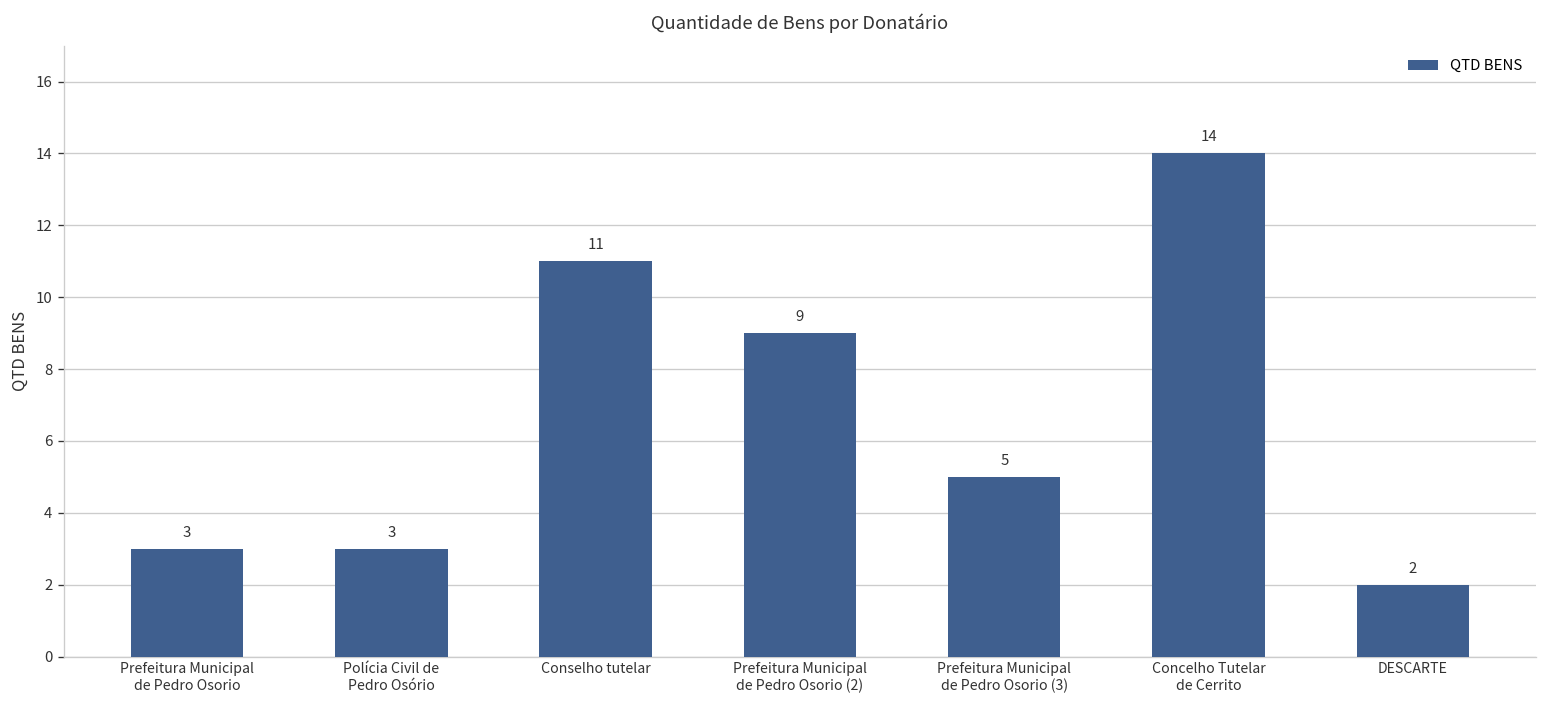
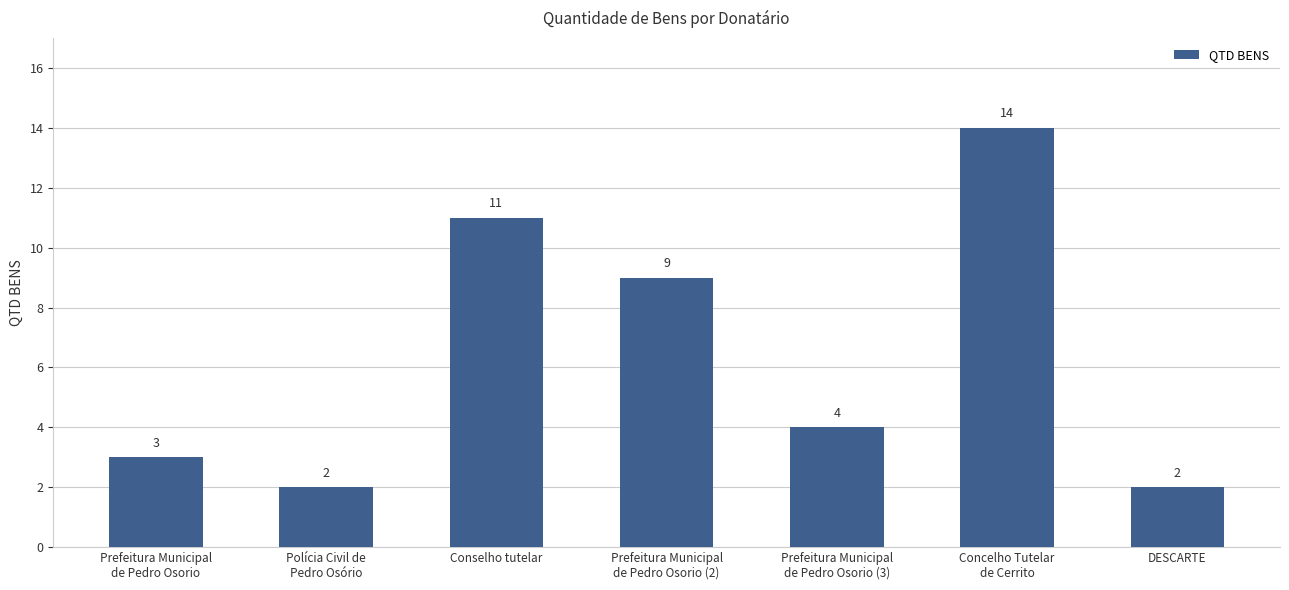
  {
    "Prefeitura Municipal de Pedro Osorio": 3,
-   "Polícia Civil de Pedro Osório": 3,
+   "Polícia Civil de Pedro Osório": 2,
    "Conselho tutelar": 11,
    "Prefeitura Municipal de Pedro Osorio (2)": 9,
-   "Prefeitura Municipal de Pedro Osorio (3)": 5,
+   "Prefeitura Municipal de Pedro Osorio (3)": 4,
    "Concelho Tutelar de Cerrito": 14,
    "DESCARTE": 2
  }
